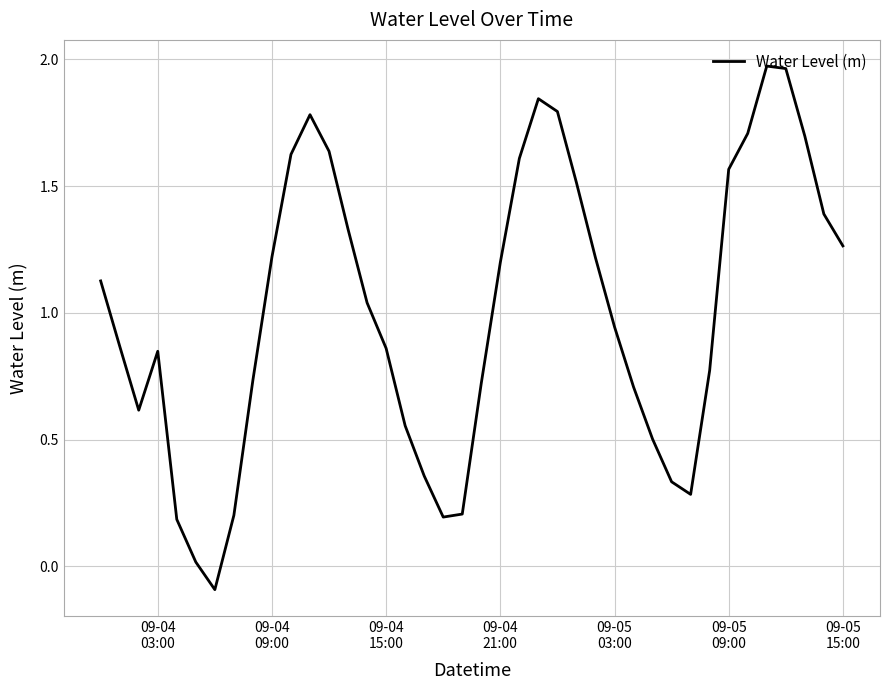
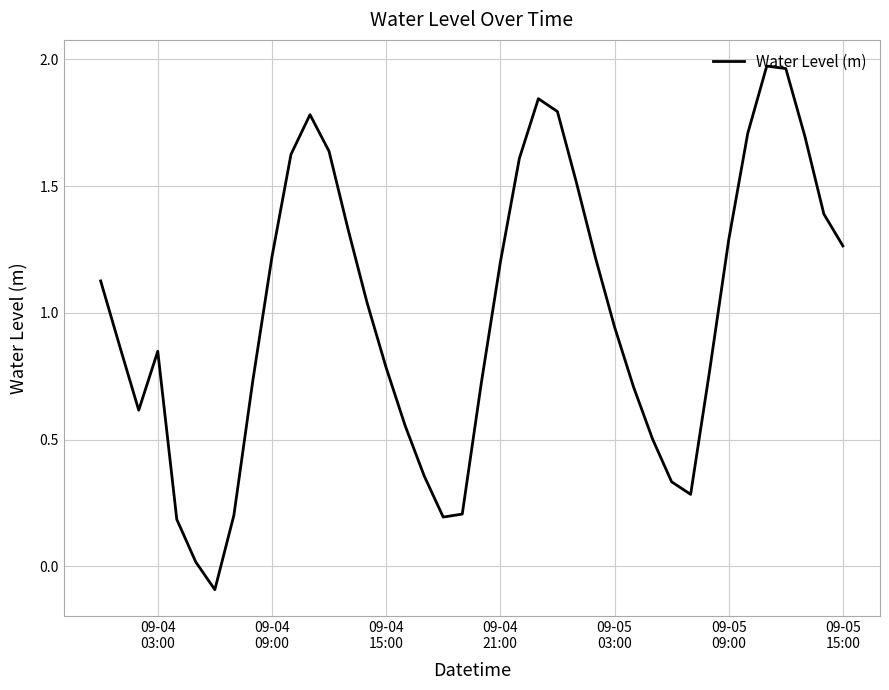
  {
    "09-04 03:00": 0.85,
    "09-04 09:00": 1.22,
-   "09-04 15:00": 0.86,
+   "09-04 15:00": 0.78,
    "09-04 21:00": 1.20,
    "09-05 03:00": 0.95,
-   "09-05 09:00": 1.57,
+   "09-05 09:00": 1.29,
    "09-05 15:00": 1.26
  }
